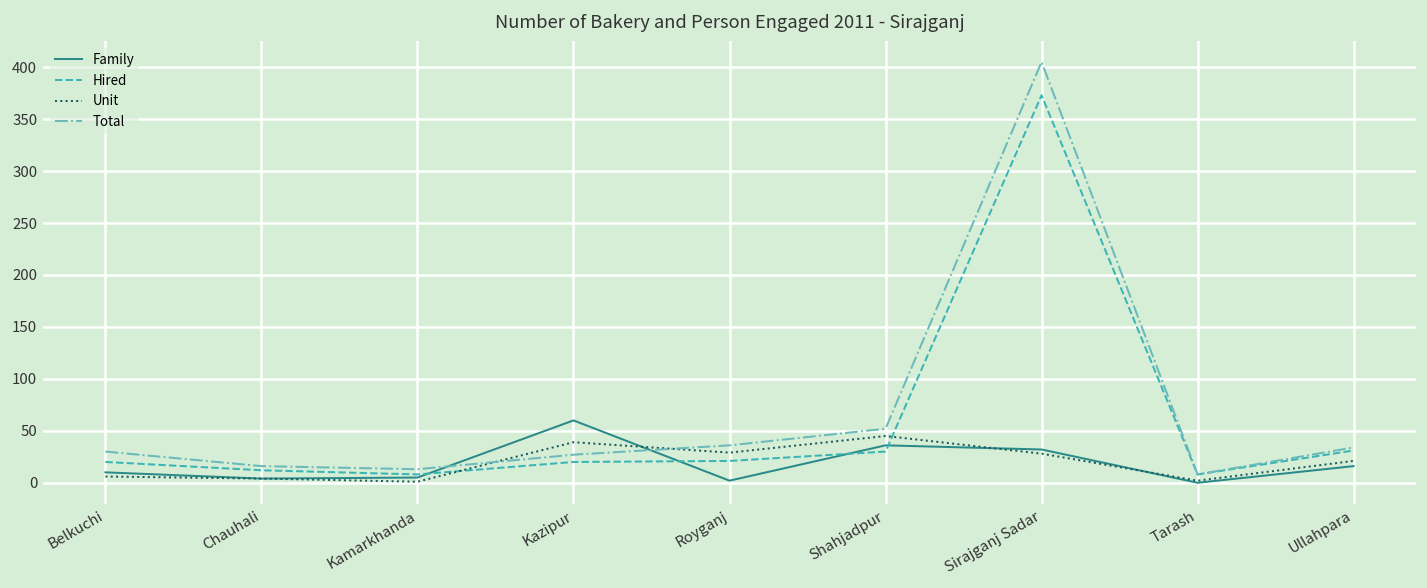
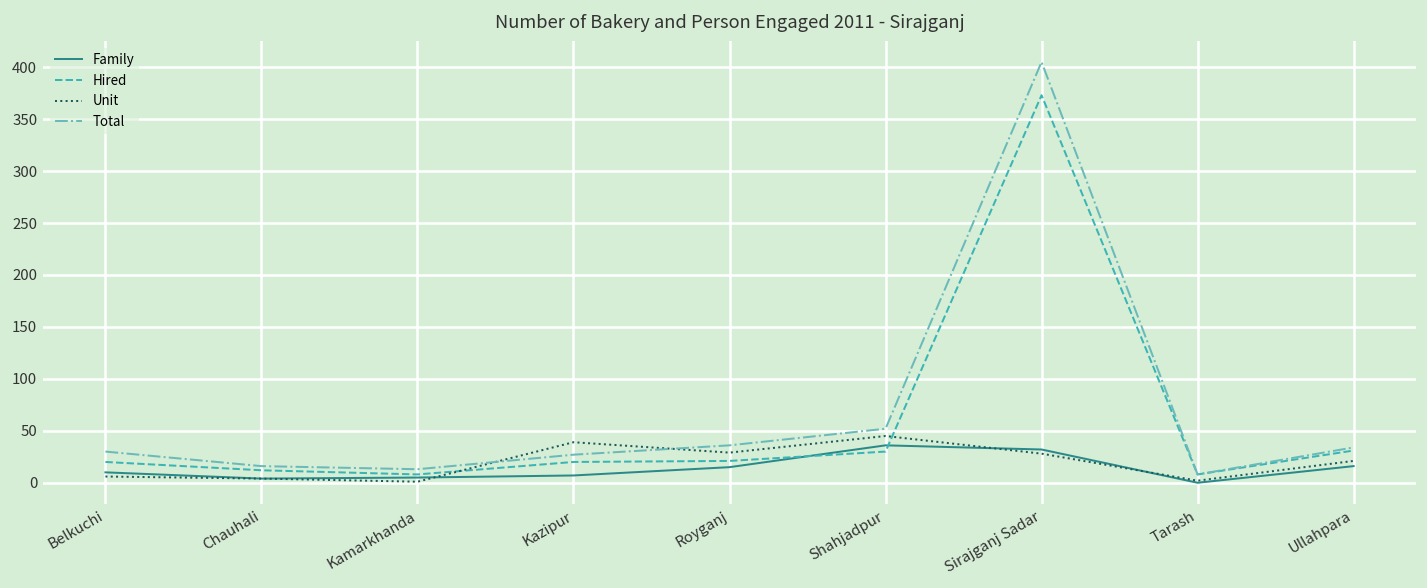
  {
    "Family": {
      "Belkuchi": 10,
      "Kamarkhanda": 10,
-     "Kazipur": 60,
-     "Royganj": 0,
+     "Kazipur": 10,
+     "Royganj": 20,
      "Shahjadpur": 40,
      "Sirajganj Sadar": 30,
      "Ullahpara": 20
    },
    "Unit": {
      "Belkuchi": 10,
      "Kamarkhanda": 0,
      "Kazipur": 40,
      "Royganj": 30,
      "Shahjadpur": 50,
      "Sirajganj Sadar": 30,
      "Ullahpara": 20
    }
  }
